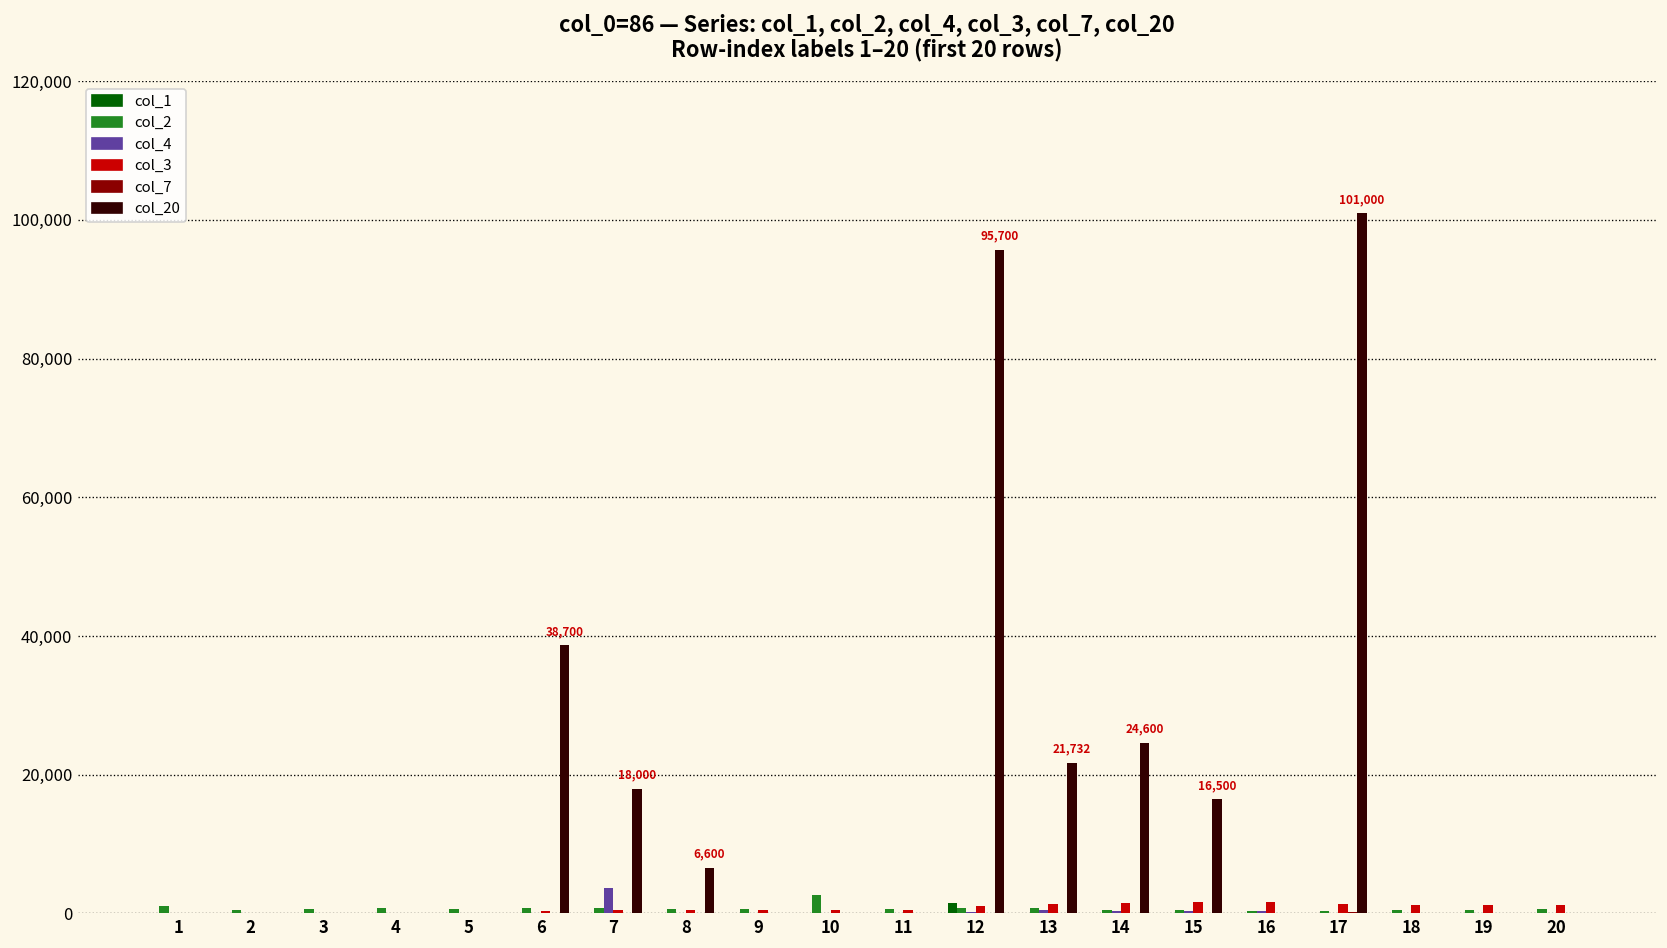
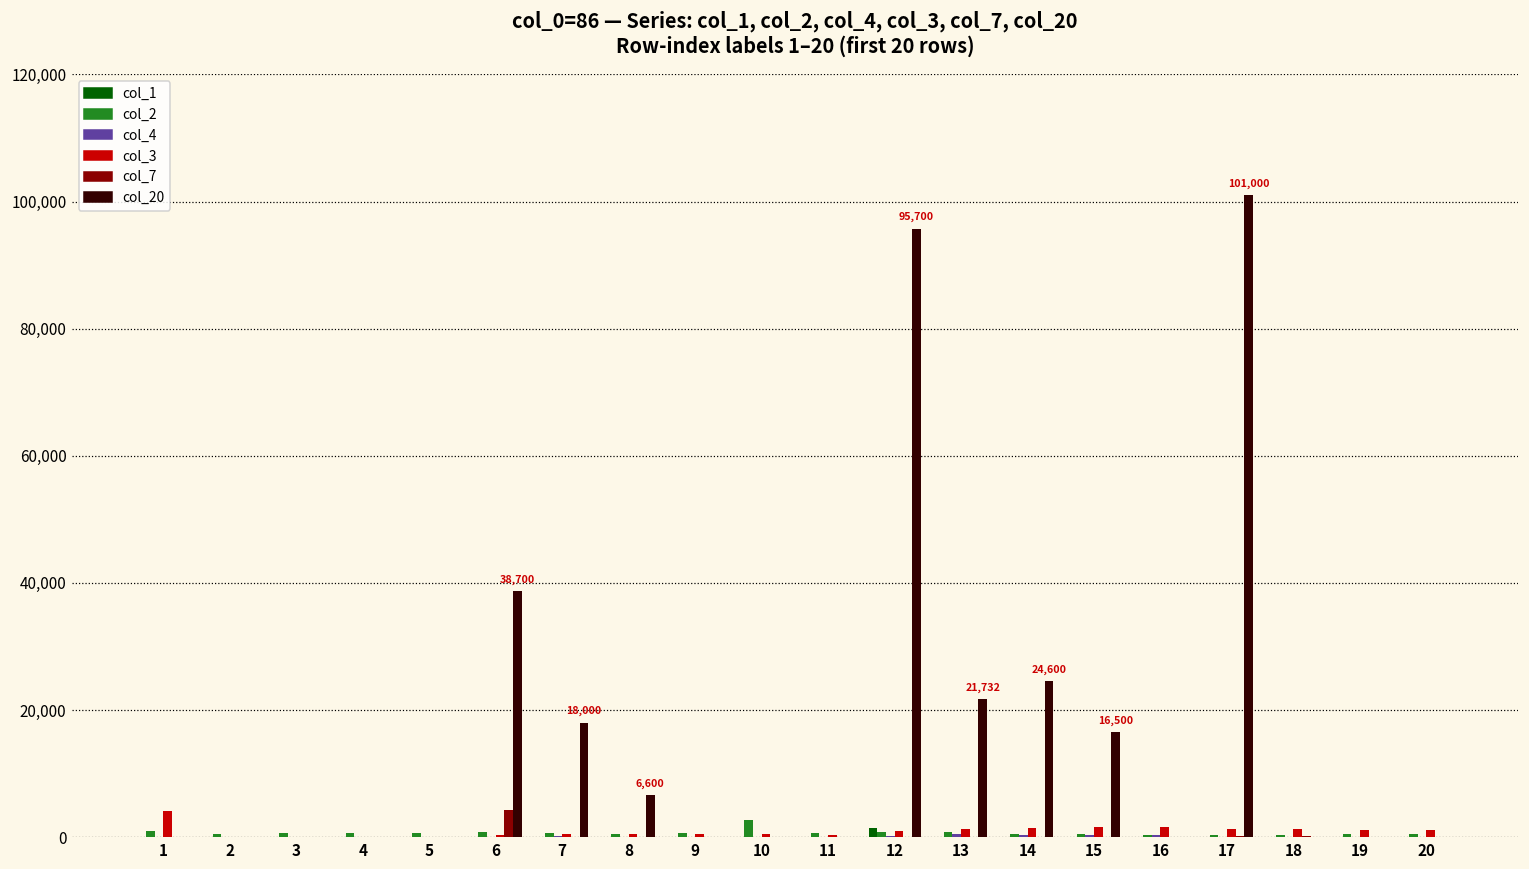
  {
    "col_1": {
      "12": "1,000"
    },
    "col_2": {
      "1": "1,000",
      "2": "1,000",
      "3": "1,000",
      "4": "1,000",
      "5": "1,000",
      "6": "1,000",
      "7": "1,000",
      "8": "1,000",
      "9": "1,000",
      "10": "3,000",
      "11": "1,000",
      "12": "1,000",
      "13": "1,000",
      "14": "0",
      "15": "0",
      "19": "0",
      "20": "1,000"
    },
    "col_4": {
      "2": "0",
      "3": "0",
      "4": "0",
      "5": "0",
-     "7": "4,000",
+     "7": "0",
      "11": "0",
      "13": "1,000",
      "19": "0"
    },
    "col_3": {
-     "1": "0",
+     "1": "4,000",
      "7": "0",
      "8": "1,000",
      "9": "1,000",
      "10": "1,000",
      "12": "1,000",
      "13": "1,000",
      "14": "2,000",
      "15": "2,000",
      "16": "2,000",
      "17": "1,000",
      "18": "1,000",
      "19": "1,000",
      "20": "1,000"
    },
    "col_7": {
      "1": "0",
      "2": "0",
      "3": "0",
      "4": "0",
      "5": "0",
-     "6": "0",
+     "6": "4,000",
      "7": "0",
      "8": "0",
      "9": "0",
      "10": "0",
      "12": "0",
      "13": "0",
      "14": "0",
      "15": "0",
      "16": "0",
      "20": "0"
    },
    "col_20": {
      "6": "38,700",
      "7": "18,000",
      "8": "6,600",
      "12": "95,700",
      "13": "21,732",
      "14": "24,600",
      "15": "16,500",
      "17": "101,000"
    }
  }
